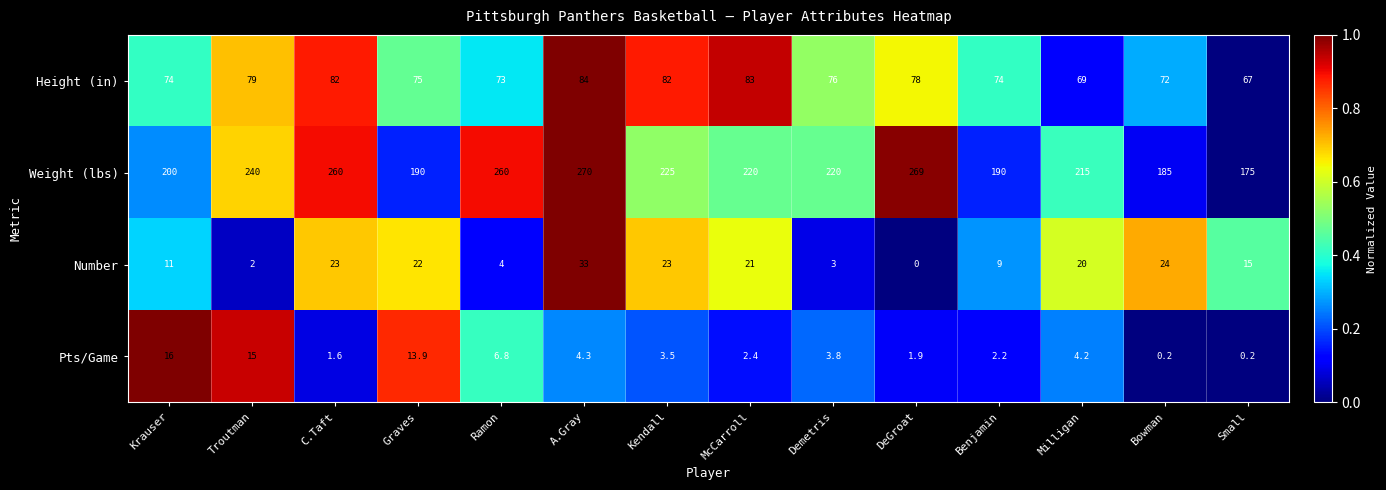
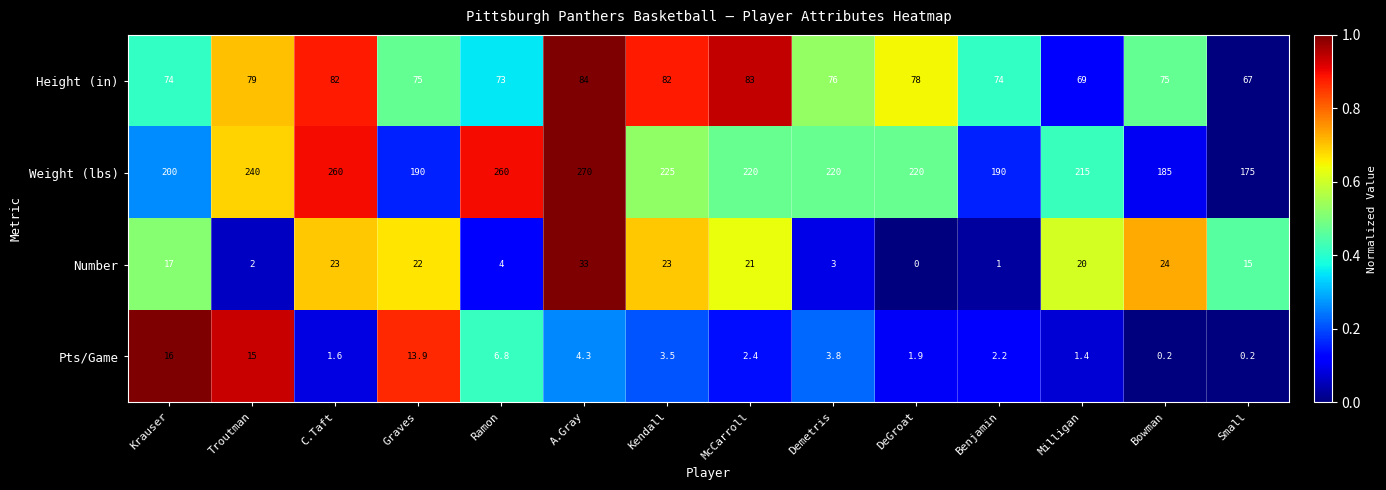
  {
    "Height (in)": {
      "Krauser": 74,
      "Troutman": 79,
      "C.Taft": 82,
      "Graves": 75,
      "Ramon": 73,
      "A.Gray": 84,
      "Kendall": 82,
      "McCarroll": 83,
      "Demetris": 76,
      "DeGroat": 78,
      "Benjamin": 74,
      "Milligan": 69,
-     "Bowman": 72,
+     "Bowman": 75,
      "Small": 67
    },
    "Weight (lbs)": {
      "Krauser": 200,
      "Troutman": 240,
      "C.Taft": 260,
      "Graves": 190,
      "Ramon": 260,
      "A.Gray": 270,
      "Kendall": 225,
      "McCarroll": 220,
      "Demetris": 220,
-     "DeGroat": 269,
+     "DeGroat": 220,
      "Benjamin": 190,
      "Milligan": 215,
      "Bowman": 185,
      "Small": 175
    },
    "Number": {
-     "Krauser": 11,
+     "Krauser": 17,
      "Troutman": 2,
      "C.Taft": 23,
      "Graves": 22,
      "Ramon": 4,
      "A.Gray": 33,
      "Kendall": 23,
      "McCarroll": 21,
      "Demetris": 3,
      "DeGroat": 0,
-     "Benjamin": 9,
+     "Benjamin": 1,
      "Milligan": 20,
      "Bowman": 24,
      "Small": 15
    },
    "Pts/Game": {
      "Krauser": 16,
      "Troutman": 15,
      "C.Taft": 1.6,
      "Graves": 13.9,
      "Ramon": 6.8,
      "A.Gray": 4.3,
      "Kendall": 3.5,
      "McCarroll": 2.4,
      "Demetris": 3.8,
      "DeGroat": 1.9,
      "Benjamin": 2.2,
-     "Milligan": 4.2,
+     "Milligan": 1.4,
      "Bowman": 0.2,
      "Small": 0.2
    }
  }
